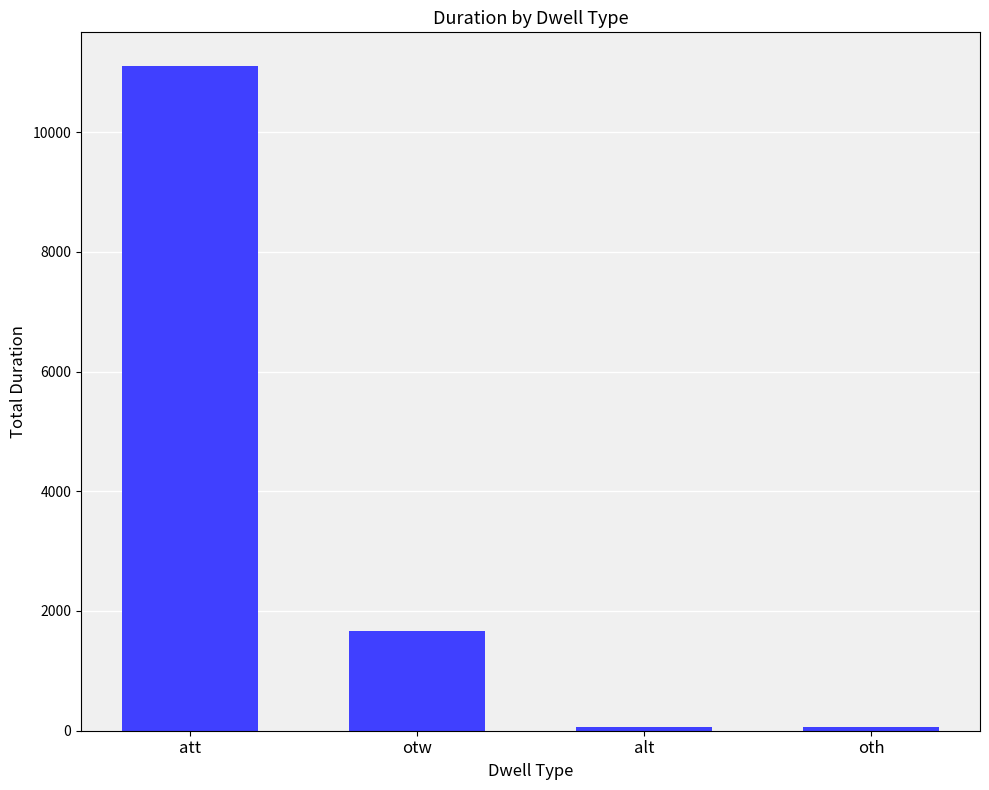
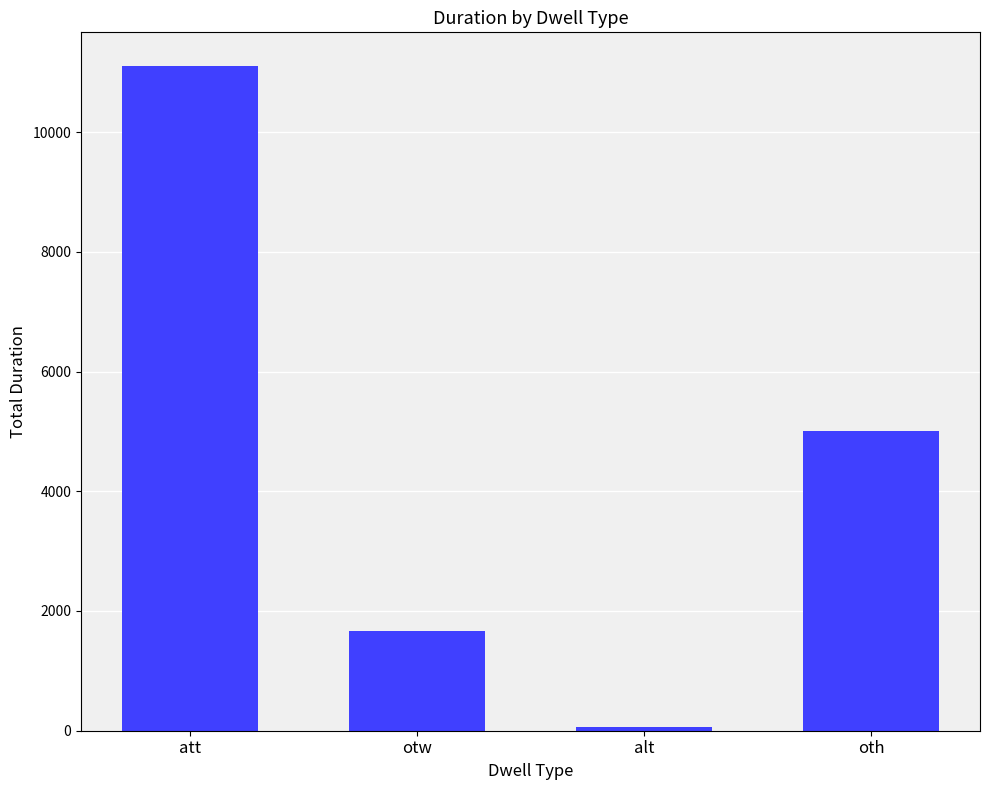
  {
    "att": 11100,
    "otw": 1700,
    "alt": 100,
-   "oth": 100
+   "oth": 5000
  }
